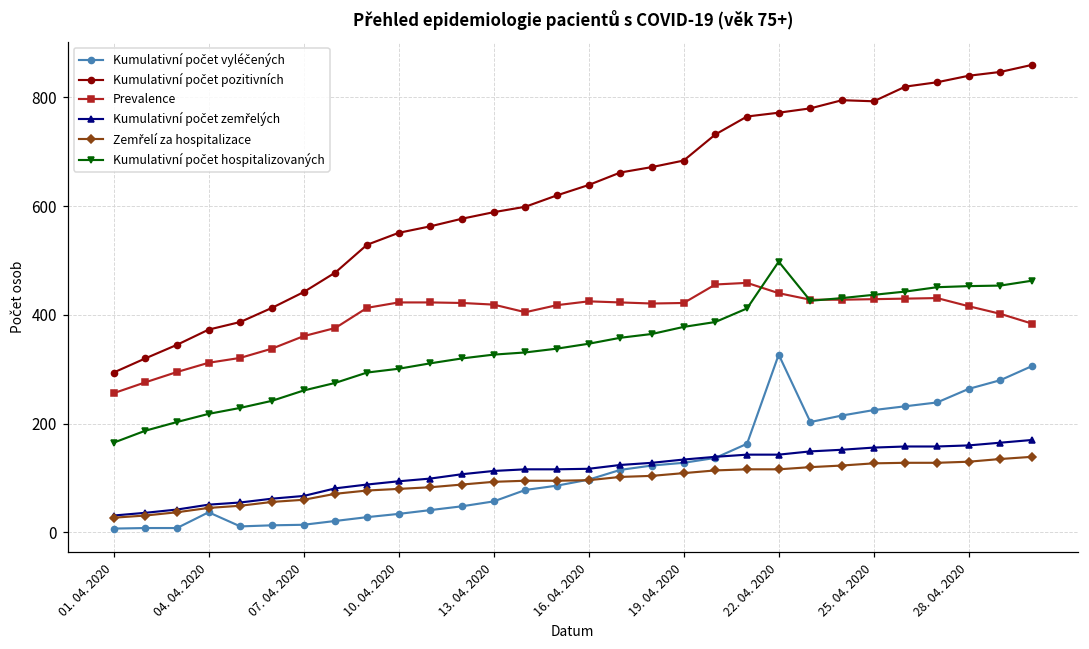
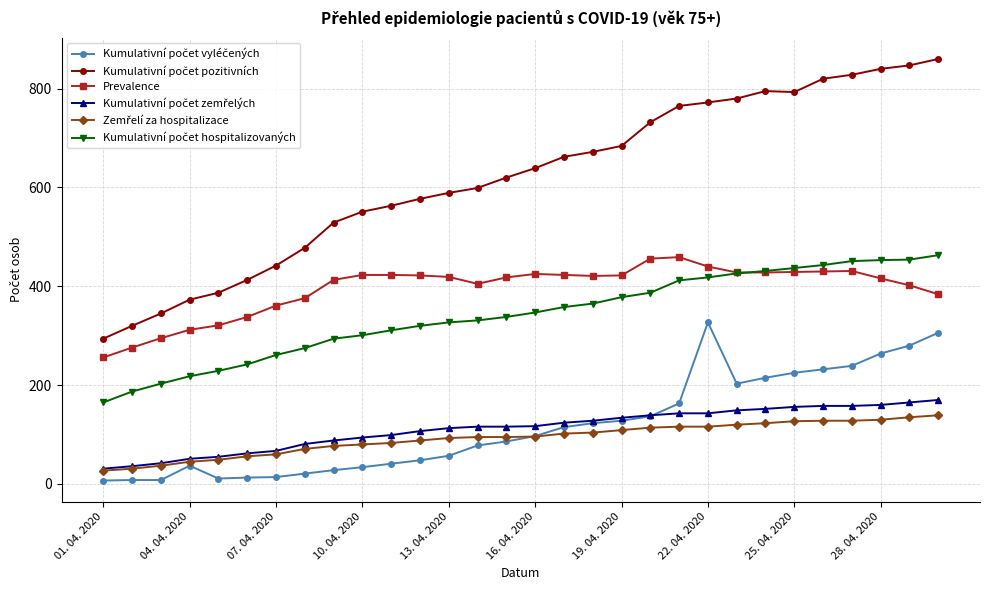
  {
    "Kumulativní počet vyléčených": {
      "01. 04. 2020": 10,
      "04. 04. 2020": 40,
      "07. 04. 2020": 10,
      "10. 04. 2020": 30,
      "13. 04. 2020": 60,
      "19. 04. 2020": 130,
      "22. 04. 2020": 330,
      "25. 04. 2020": 230,
      "28. 04. 2020": 260
    },
    "Kumulativní počet pozitivních": {
      "01. 04. 2020": 290,
      "04. 04. 2020": 370,
      "07. 04. 2020": 440,
      "10. 04. 2020": 550,
      "13. 04. 2020": 590,
      "16. 04. 2020": 640,
      "19. 04. 2020": 680,
      "22. 04. 2020": 770,
      "25. 04. 2020": 790,
      "28. 04. 2020": 840
    },
    "Kumulativní počet zemřelých": {
      "04. 04. 2020": 50,
      "07. 04. 2020": 70,
      "10. 04. 2020": 90,
      "13. 04. 2020": 110,
      "16. 04. 2020": 120,
      "19. 04. 2020": 130,
      "22. 04. 2020": 140,
      "25. 04. 2020": 160,
      "28. 04. 2020": 160
    },
    "Kumulativní počet hospitalizovaných": {
      "01. 04. 2020": 170,
      "04. 04. 2020": 220,
      "07. 04. 2020": 260,
      "10. 04. 2020": 300,
      "13. 04. 2020": 330,
      "16. 04. 2020": 350,
      "19. 04. 2020": 380,
-     "22. 04. 2020": 500,
+     "22. 04. 2020": 420,
      "25. 04. 2020": 440,
      "28. 04. 2020": 450
    }
  }
